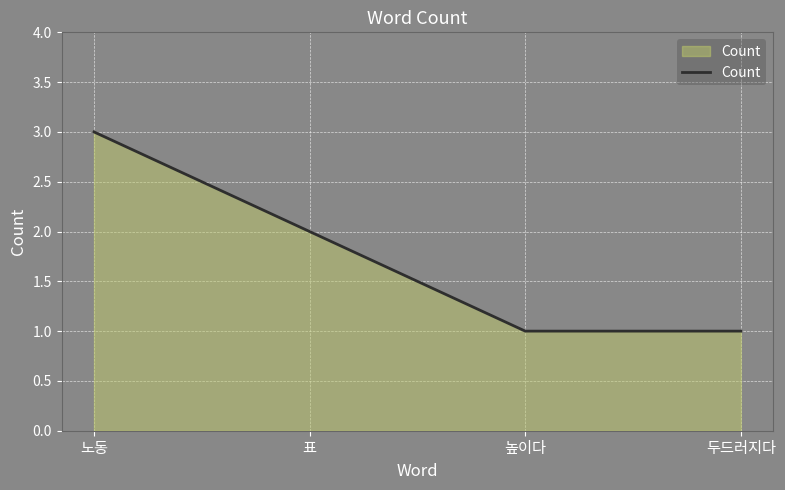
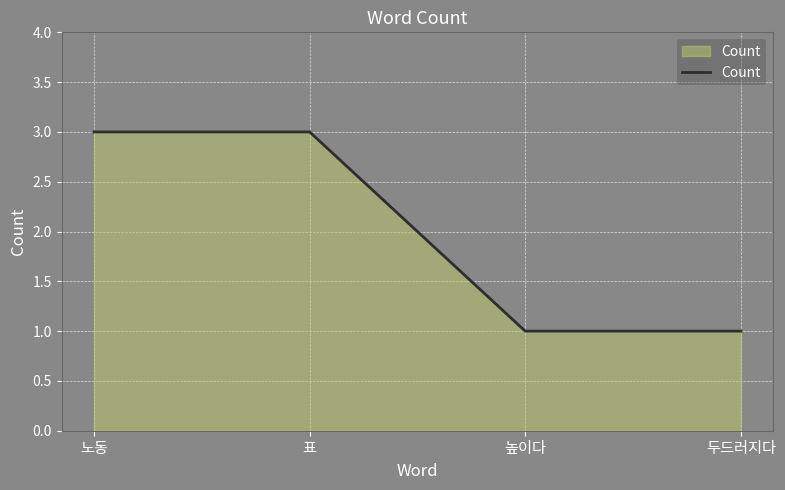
  {
    "노동": 3,
-   "표": 2,
+   "표": 3,
    "높이다": 1,
    "두드러지다": 1
  }
